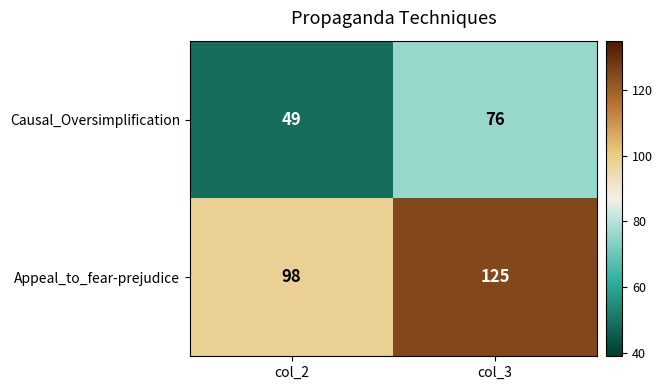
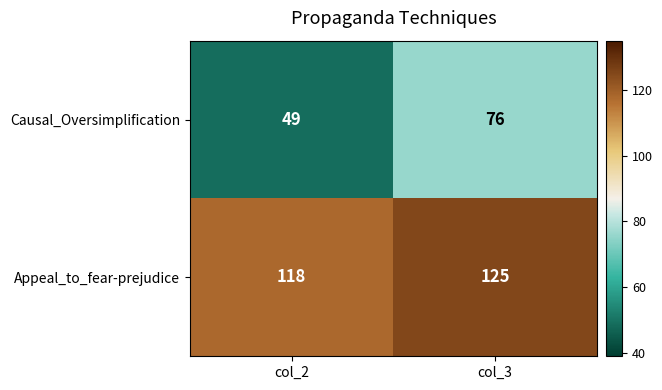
  {
    "Causal_Oversimplification": {
      "col_2": 49,
      "col_3": 76
    },
    "Appeal_to_fear-prejudice": {
-     "col_2": 98,
+     "col_2": 118,
      "col_3": 125
    }
  }
